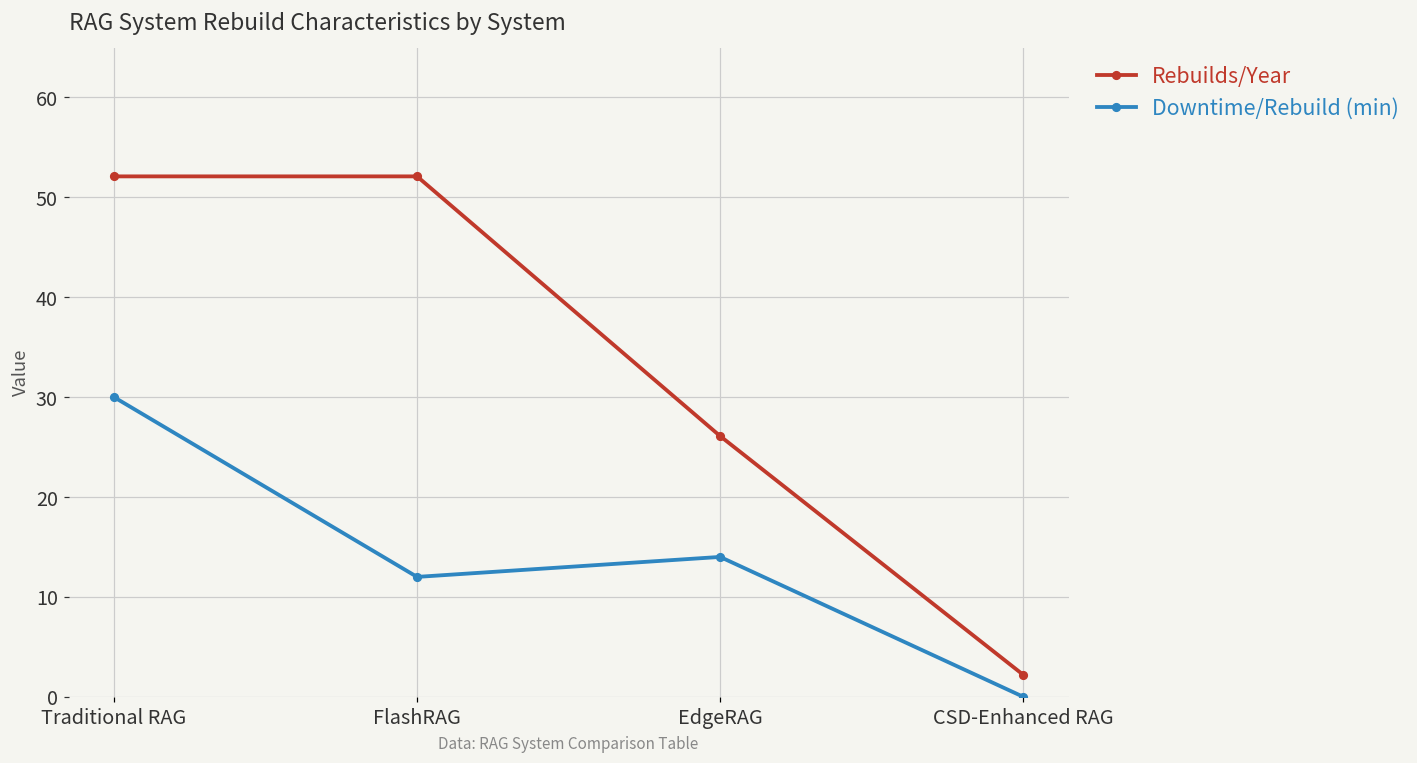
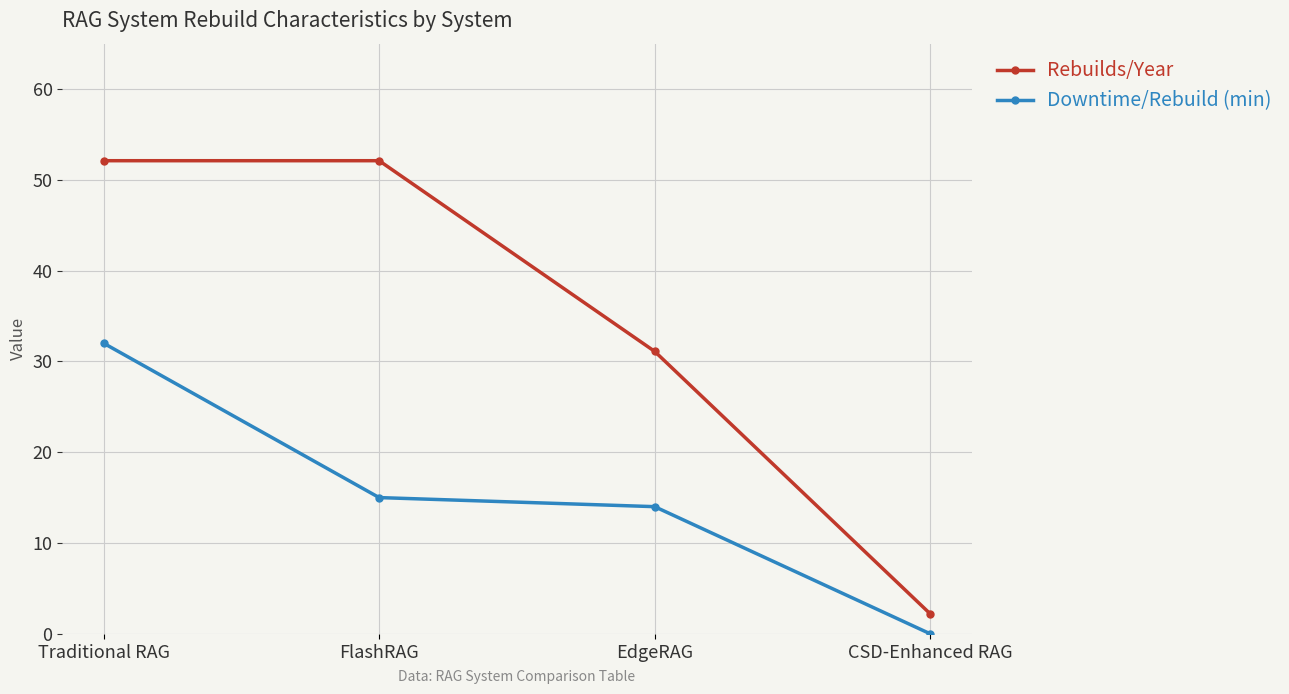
  {
    "Rebuilds/Year": {
      "Traditional RAG": 52,
      "FlashRAG": 52,
-     "EdgeRAG": 26,
+     "EdgeRAG": 31,
      "CSD-Enhanced RAG": 2
    },
    "Downtime/Rebuild (min)": {
-     "Traditional RAG": 30,
-     "FlashRAG": 12,
+     "Traditional RAG": 32,
+     "FlashRAG": 15,
      "EdgeRAG": 14,
      "CSD-Enhanced RAG": 0
    }
  }
